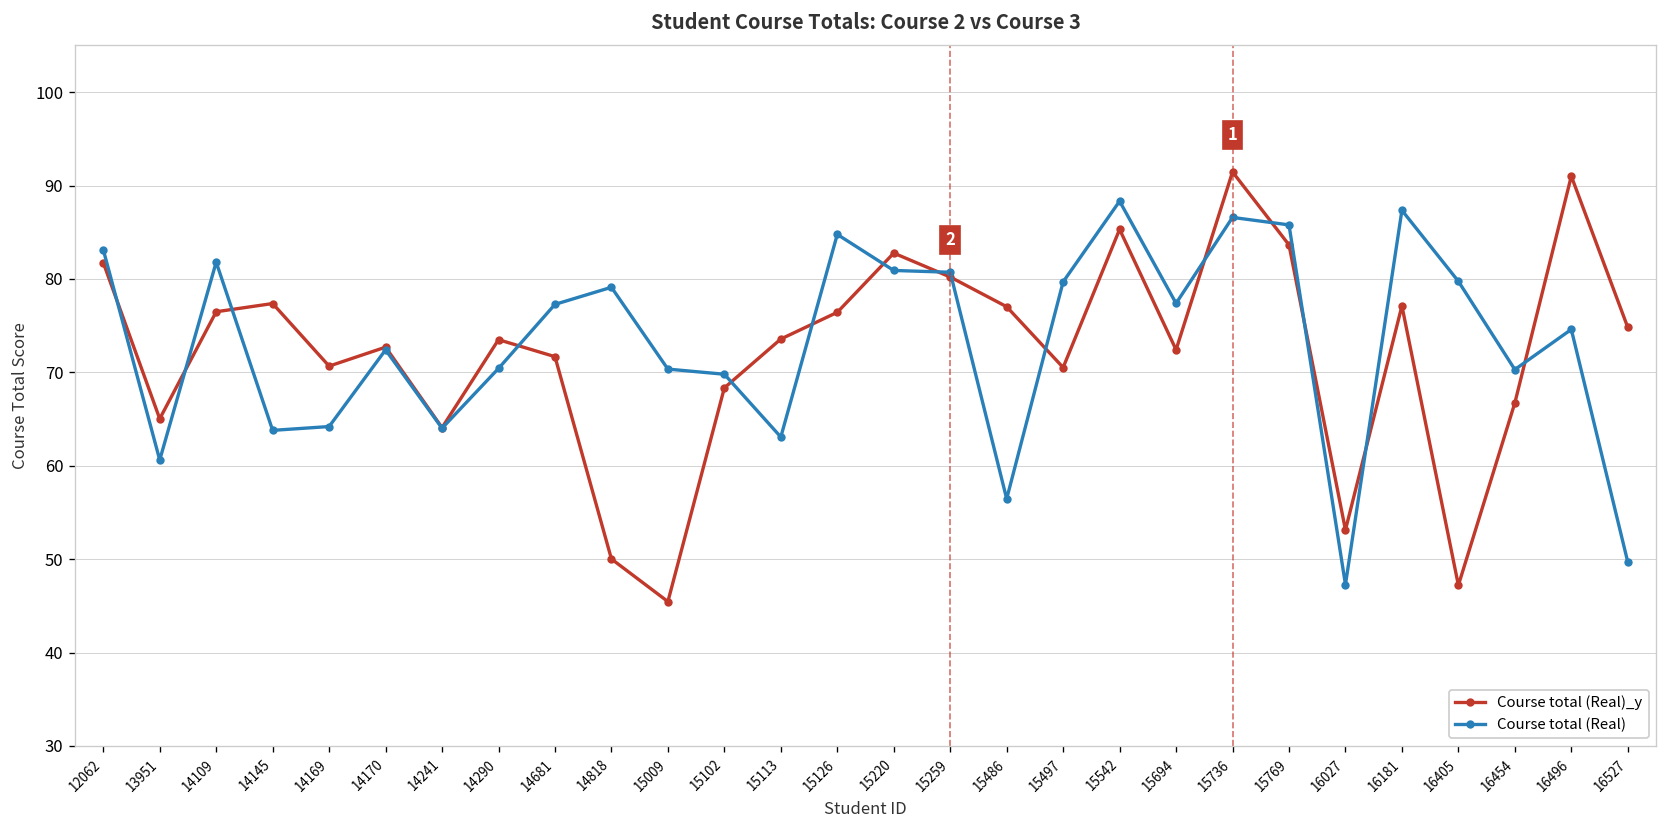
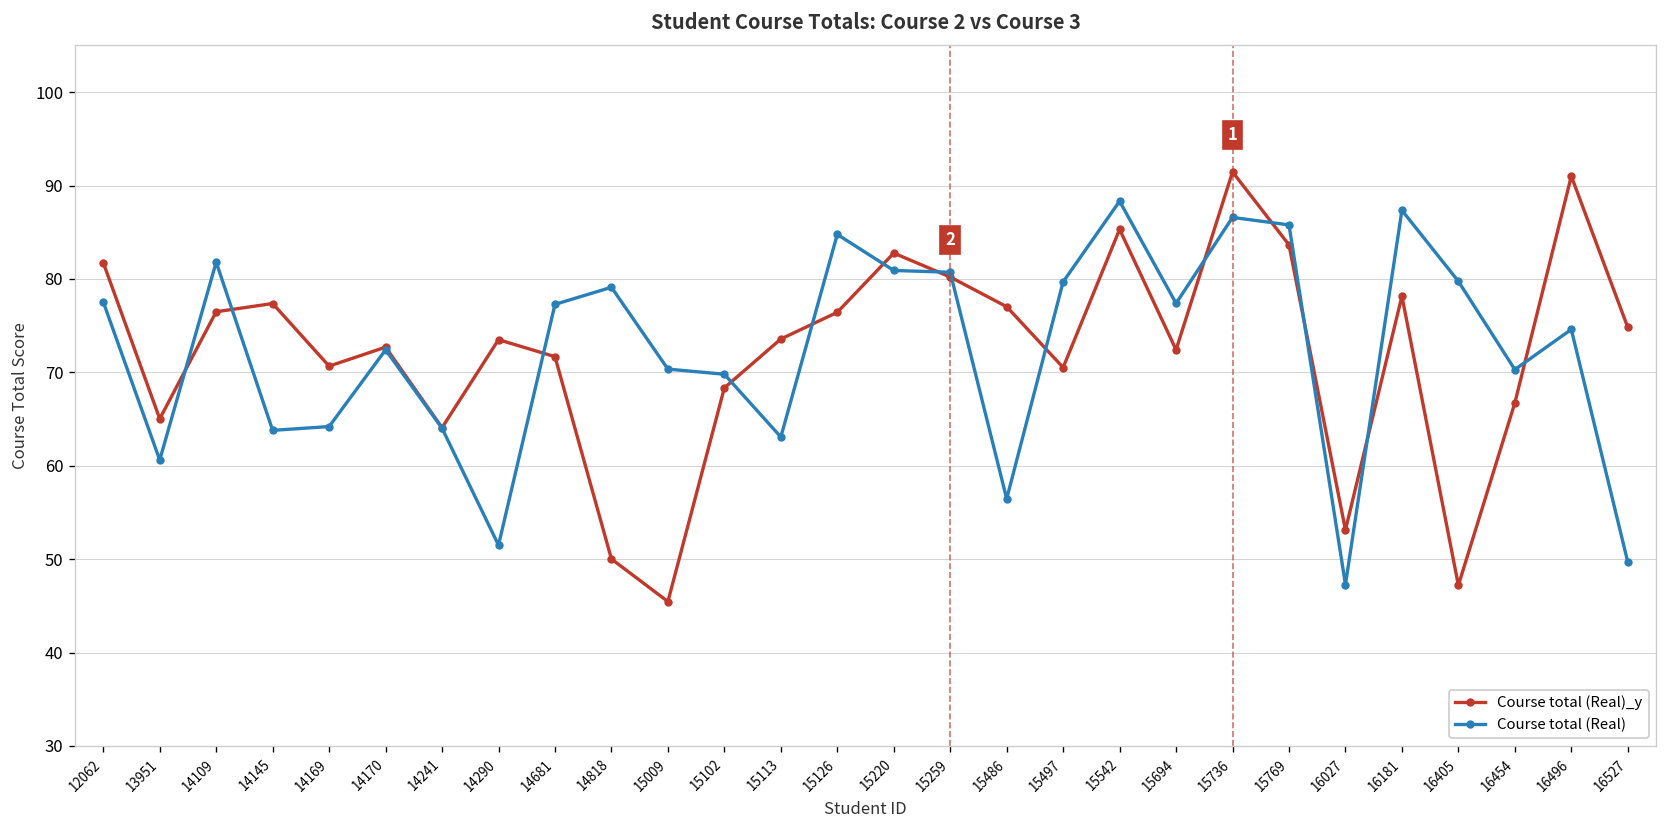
  {
    "Course total (Real)_y": {
      "12062": 82,
      "13951": 65,
      "14109": 76,
      "14145": 77,
      "14169": 71,
      "14290": 74,
      "14681": 72,
      "14818": 50,
      "15009": 45,
      "15102": 68,
      "15113": 74,
      "15126": 76,
      "15220": 83,
      "15259": 80,
      "15486": 77,
      "15497": 71,
      "15542": 85,
      "15694": 72,
      "15769": 84,
      "16027": 53,
-     "16181": 77,
+     "16181": 78,
      "16405": 47,
      "16454": 67,
      "16496": 91,
      "16527": 75
    },
    "Course total (Real)": {
-     "12062": 83,
+     "12062": 78,
      "13951": 61,
      "14109": 82,
      "14145": 64,
      "14169": 64,
-     "14290": 70,
+     "14290": 52,
      "14681": 77,
      "14818": 79,
      "15009": 70,
      "15102": 70,
      "15113": 63,
      "15126": 85,
      "15220": 81,
      "15486": 56,
      "15497": 80,
      "15542": 88,
      "15694": 77,
      "15736": 87,
      "15769": 86,
      "16027": 47,
      "16181": 87,
      "16405": 80,
      "16454": 70,
      "16496": 75,
      "16527": 50
    }
  }
